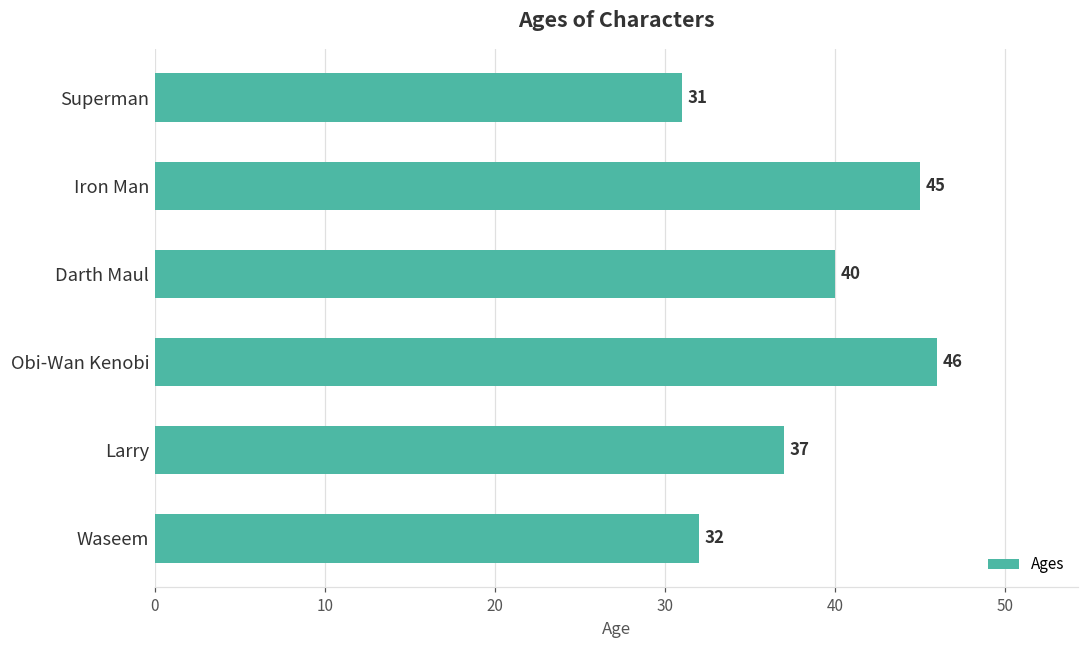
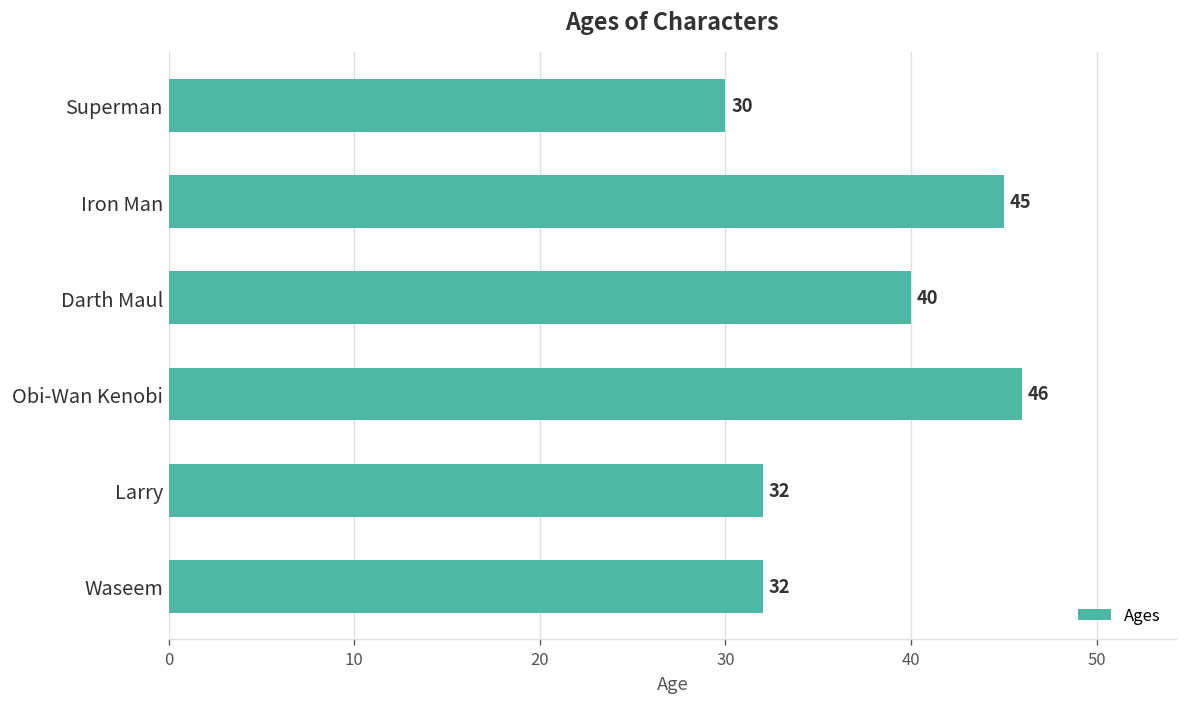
  {
-   "Superman": 31,
+   "Superman": 30,
    "Iron Man": 45,
    "Darth Maul": 40,
    "Obi-Wan Kenobi": 46,
-   "Larry": 37,
+   "Larry": 32,
    "Waseem": 32
  }
